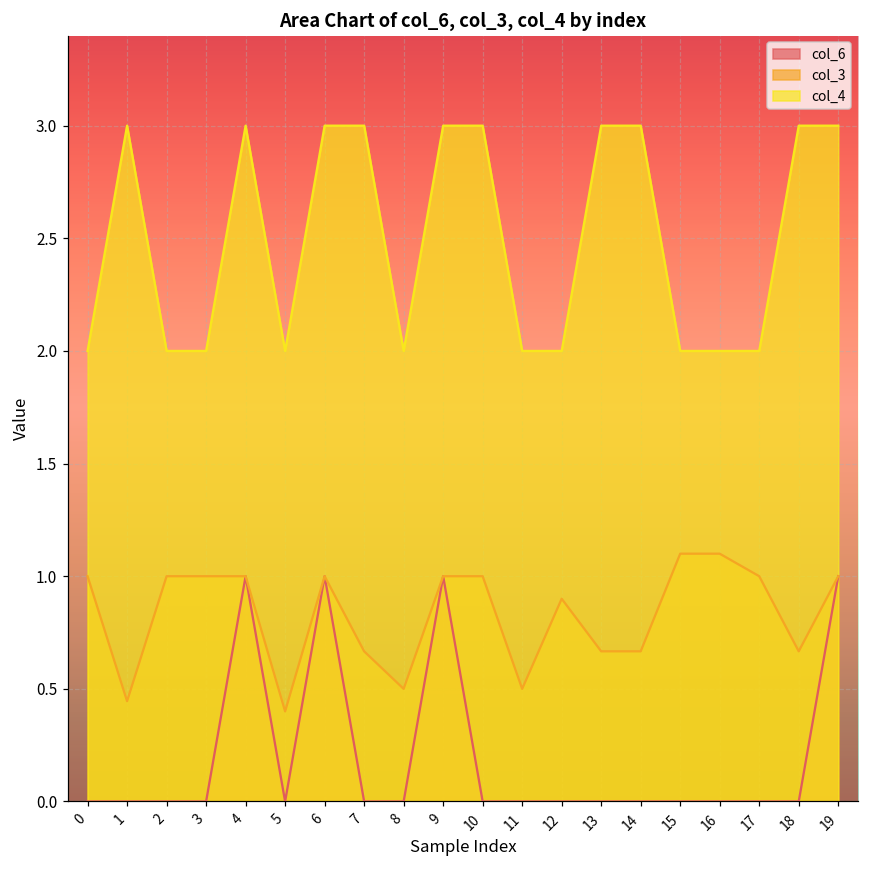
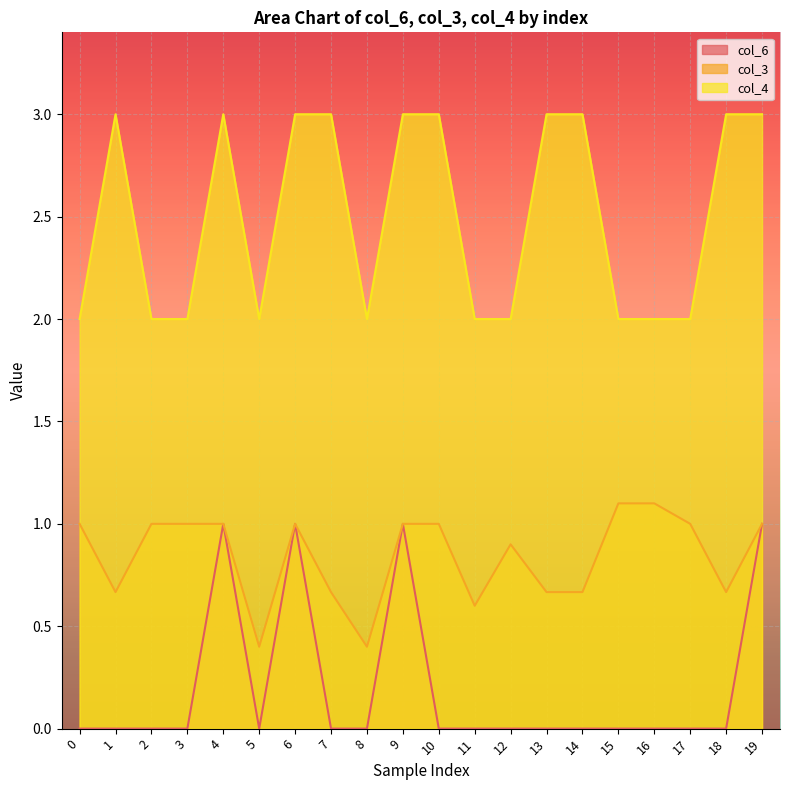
  {
    "col_6": {
      "0": 0.00,
      "1": 0.00,
      "2": 0.00,
      "3": 0.00,
      "5": 0.00,
      "7": 0.00,
      "8": 0.00,
      "10": 0.00,
      "11": 0.00,
      "12": 0.00,
      "13": 0.00,
      "14": 0.00,
      "15": 0.00,
      "16": 0.00,
      "17": 0.00,
      "18": 0.00
    },
    "col_3": {
      "0": 1.00,
-     "1": 0.45,
+     "1": 0.67,
      "2": 1.00,
      "3": 1.00,
      "5": 0.40,
      "7": 0.67,
-     "8": 0.5,
+     "8": 0.4,
      "10": 1.00,
-     "11": 0.5,
+     "11": 0.6,
      "12": 0.90,
      "13": 0.67,
      "14": 0.67,
      "15": 1.10,
      "16": 1.10,
      "17": 1.00,
      "18": 0.67
    },
    "col_4": {
      "0": 2.00,
      "1": 3.00,
      "2": 2.00,
      "3": 2.00,
      "4": 3.00,
      "5": 2.00,
      "6": 3.00,
      "7": 3.00,
      "8": 2.00,
      "9": 3.00,
      "10": 3.00,
      "11": 2.00,
      "12": 2.00,
      "13": 3.00,
      "14": 3.00,
      "15": 2.00,
      "16": 2.00,
      "17": 2.00,
      "18": 3.00,
      "19": 3.00
    }
  }
